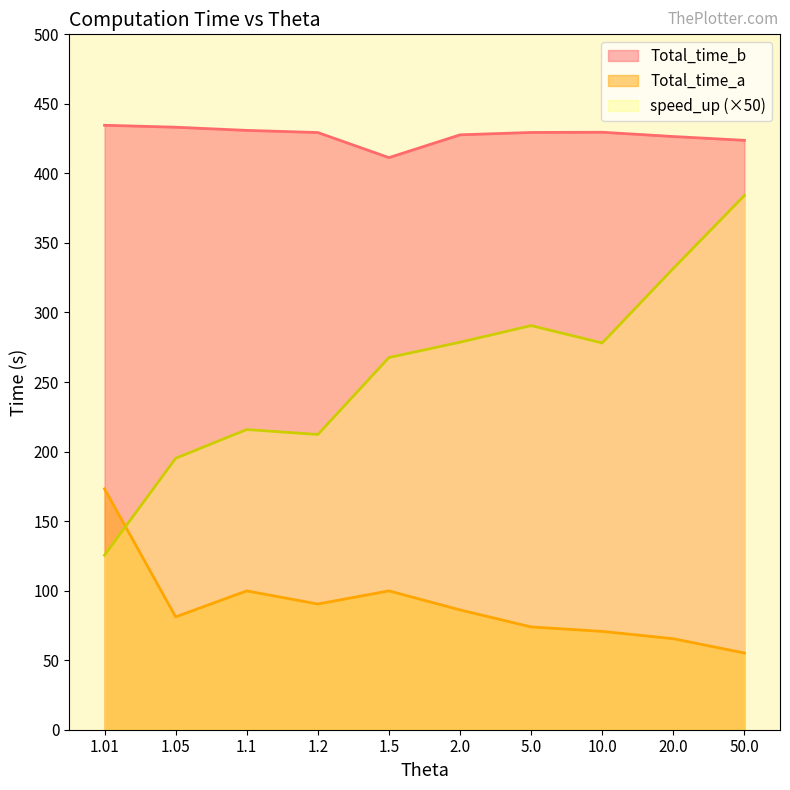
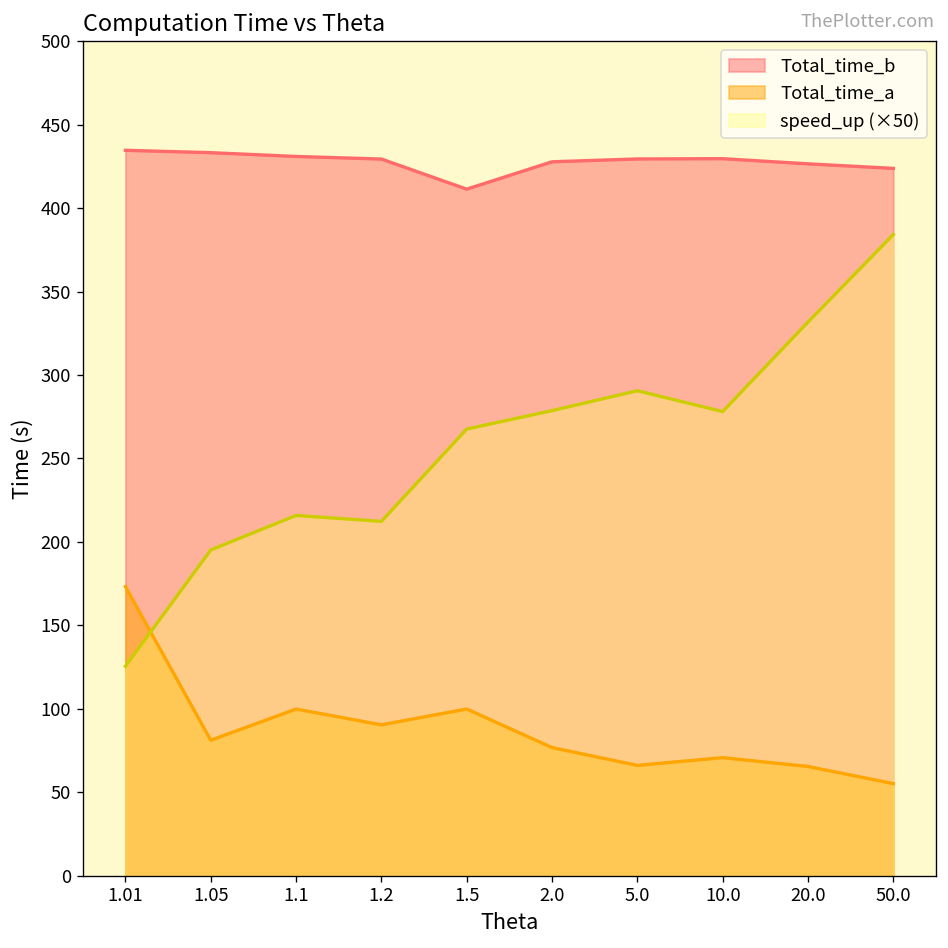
  {
    "Total_time_b": {
      "1.01": 435,
      "1.05": 433,
      "1.1": 431,
      "1.2": 429,
      "1.5": 411,
      "2.0": 428,
      "5.0": 429,
      "10.0": 430,
      "20.0": 427,
      "50.0": 424
    },
    "Total_time_a": {
      "1.01": 173,
      "1.05": 81,
      "1.1": 100,
      "1.2": 90,
      "1.5": 100,
-     "2.0": 86,
-     "5.0": 74,
+     "2.0": 77,
+     "5.0": 66,
      "10.0": 71,
      "20.0": 65,
      "50.0": 55
    },
    "speed_up (×50)": {
      "1.01": 125,
      "1.05": 195,
      "1.1": 216,
      "1.2": 212,
      "1.5": 268,
      "2.0": 279,
      "5.0": 291,
      "10.0": 278,
      "20.0": 332,
      "50.0": 384
    }
  }
